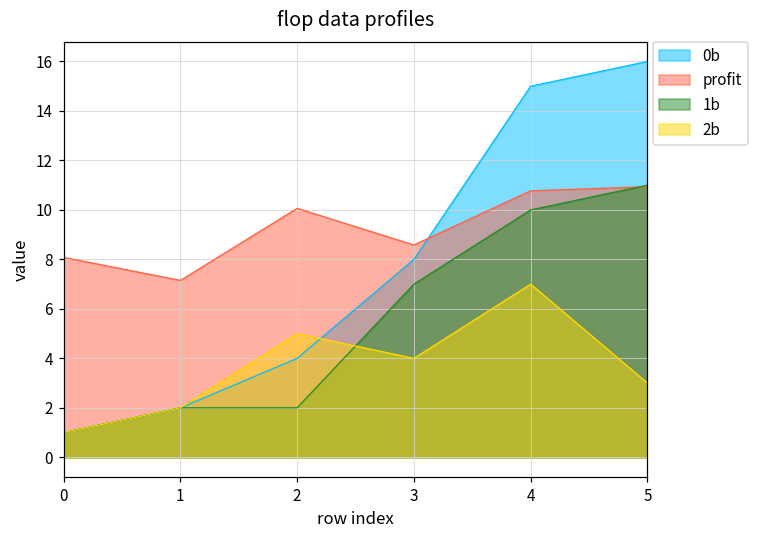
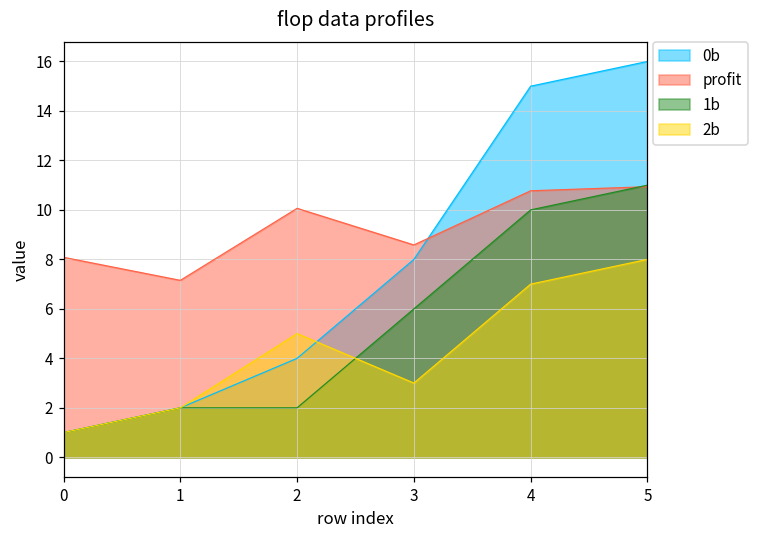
  {
    "0b": {
      "2": 4,
      "3": 8,
      "4": 15,
      "5": 16
    },
    "profit": {
      "0": 8,
      "1": 7.2,
      "2": 10,
      "3": 8.6,
      "4": 10.8
    },
    "1b": {
      "2": 2,
-     "3": 7,
+     "3": 6,
      "4": 10
    },
    "2b": {
      "2": 5,
-     "3": 4,
+     "3": 3,
      "4": 7,
-     "5": 3
+     "5": 8
    }
  }
